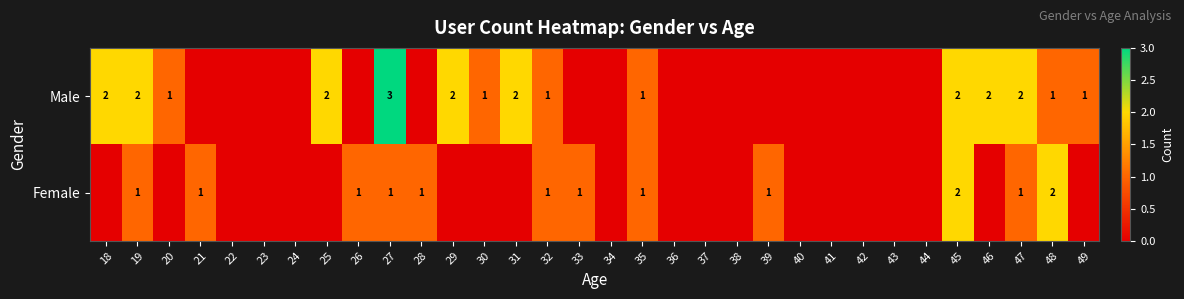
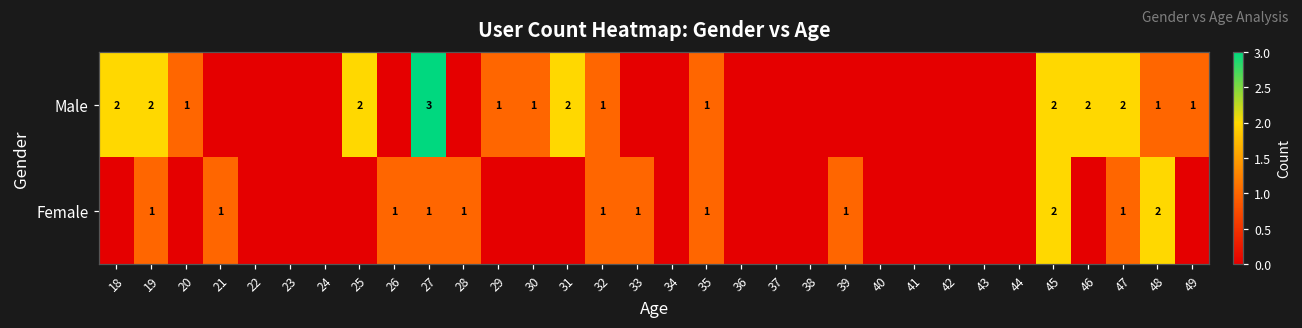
  {
    "Male": {
      "18": 2,
      "19": 2,
      "20": 1,
      "25": 2,
      "27": 3,
-     "29": 2,
+     "29": 1,
      "30": 1,
      "31": 2,
      "32": 1,
      "35": 1,
      "45": 2,
      "46": 2,
      "47": 2,
      "48": 1,
      "49": 1
    },
    "Female": {
      "19": 1,
      "21": 1,
      "26": 1,
      "27": 1,
      "28": 1,
      "32": 1,
      "33": 1,
      "35": 1,
      "39": 1,
      "45": 2,
      "47": 1,
      "48": 2
    }
  }
